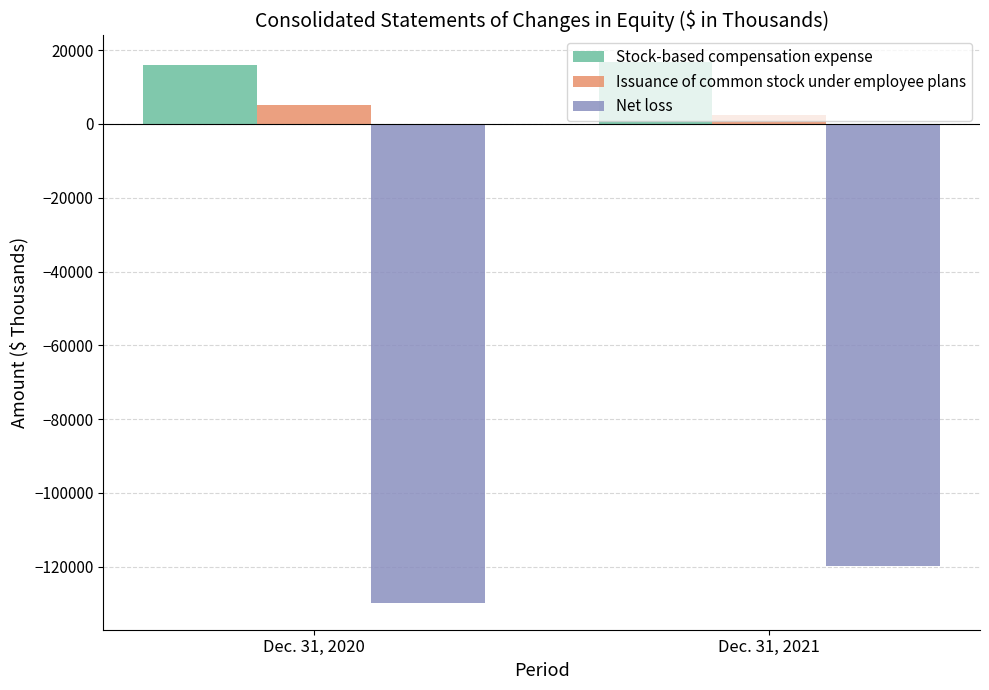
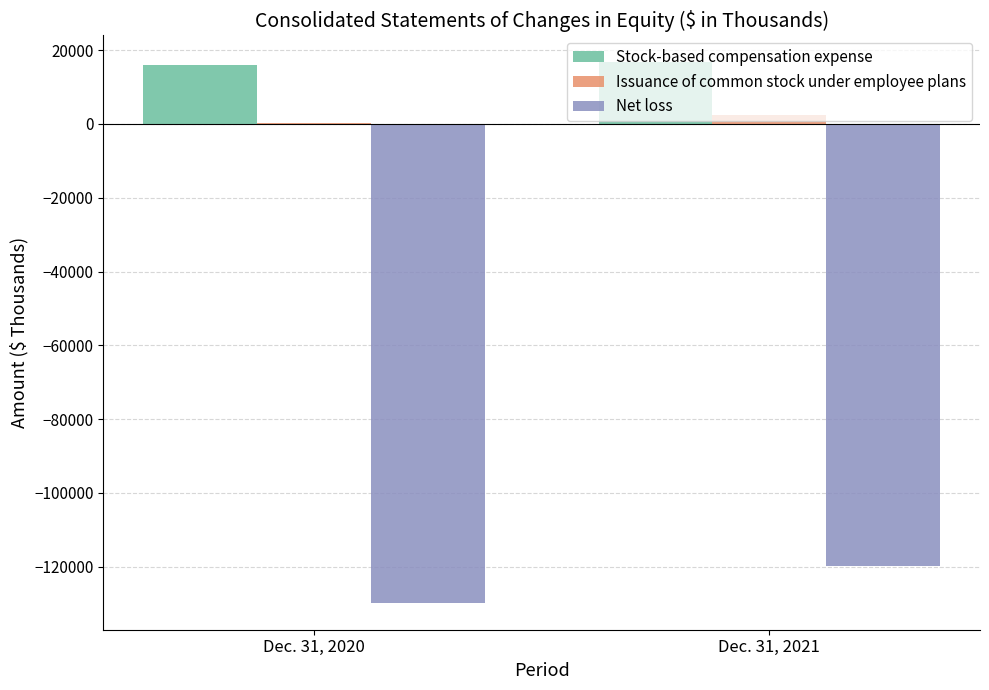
  {
    "Stock-based compensation expense": {
      "Dec. 31, 2020": 16000
    },
    "Issuance of common stock under employee plans": {
-     "Dec. 31, 2020": 5000
+     "Dec. 31, 2020": 0
    },
    "Net loss": {
      "Dec. 31, 2020": -130000,
      "Dec. 31, 2021": -120000
    }
  }
